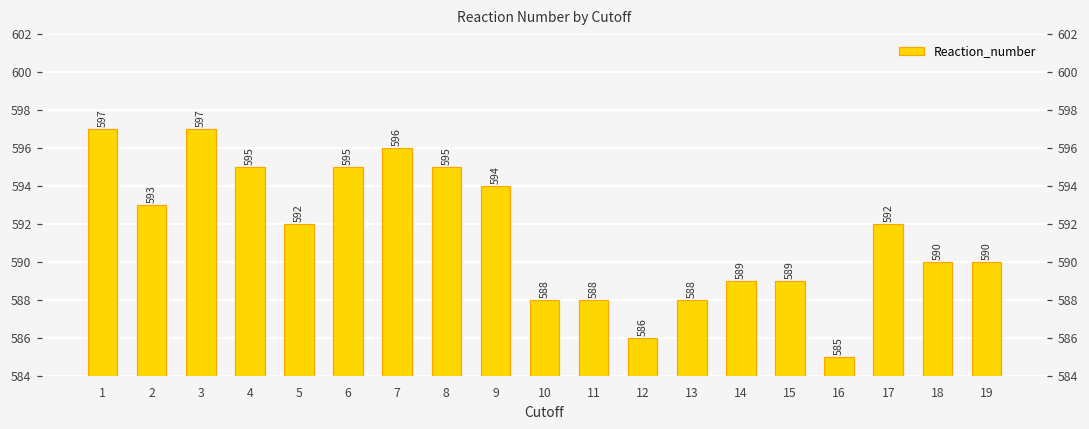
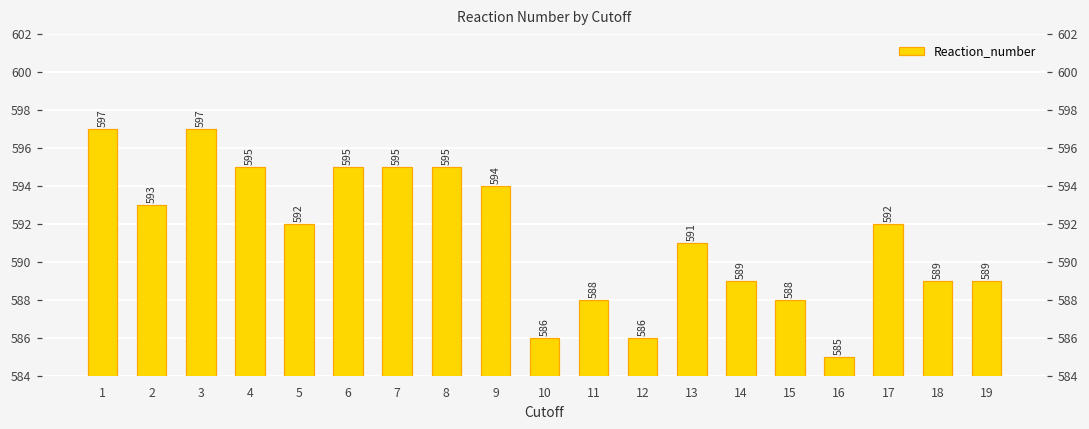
  {
    "1": 597,
    "2": 593,
    "3": 597,
    "4": 595,
    "5": 592,
    "6": 595,
-   "7": 596,
+   "7": 595,
    "8": 595,
    "9": 594,
-   "10": 588,
+   "10": 586,
    "11": 588,
    "12": 586,
-   "13": 588,
+   "13": 591,
    "14": 589,
-   "15": 589,
+   "15": 588,
    "16": 585,
    "17": 592,
-   "18": 590,
-   "19": 590
+   "18": 589,
+   "19": 589
  }
